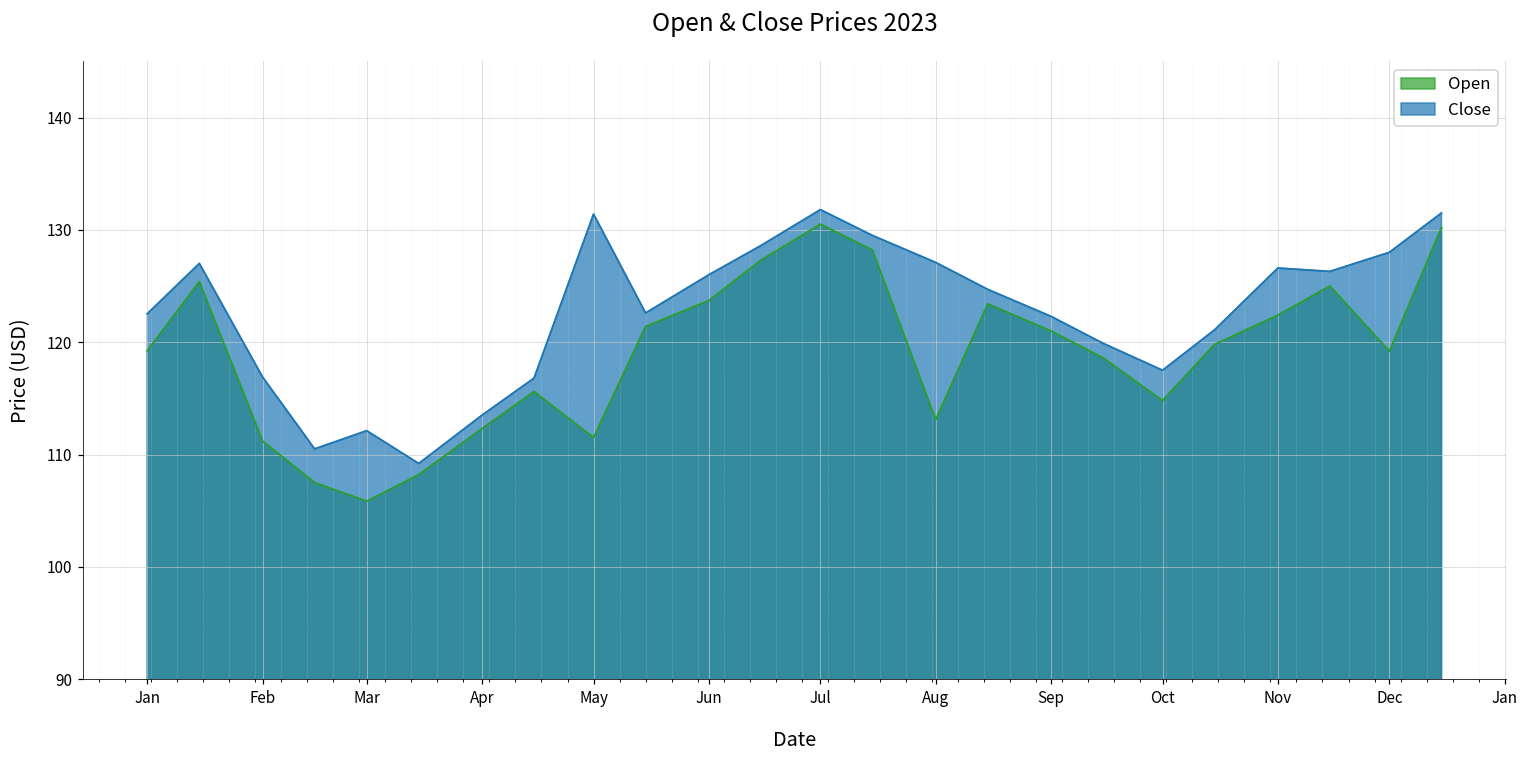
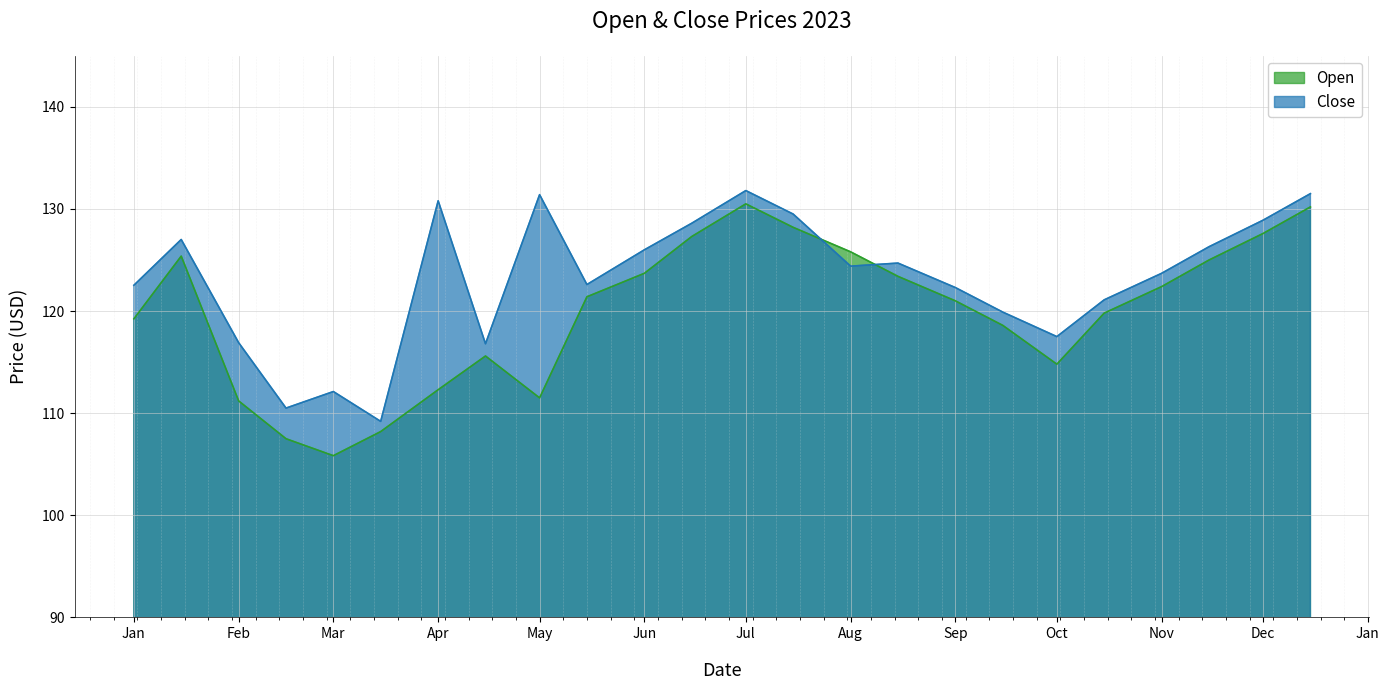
  {
    "Open": {
      "Jan": 119.2,
      "Feb": 111.2,
      "Mar": 105.8,
      "Apr": 112.3,
      "May": 111.5,
      "Jun": 123.7,
      "Jul": 130.5,
-     "Aug": 113.1,
+     "Aug": 125.8,
      "Sep": 121.0,
      "Oct": 114.8,
      "Nov": 122.4,
-     "Dec": 119.2
+     "Dec": 127.6
    },
    "Close": {
      "Jan": 122.5,
      "Feb": 116.9,
      "Mar": 112.1,
-     "Apr": 113.5,
+     "Apr": 130.8,
      "May": 131.4,
      "Jun": 126.0,
      "Jul": 131.8,
-     "Aug": 127.1,
+     "Aug": 124.4,
      "Sep": 122.3,
      "Oct": 117.5,
-     "Nov": 126.6,
-     "Dec": 128.0
+     "Nov": 123.7,
+     "Dec": 128.9
    }
  }
